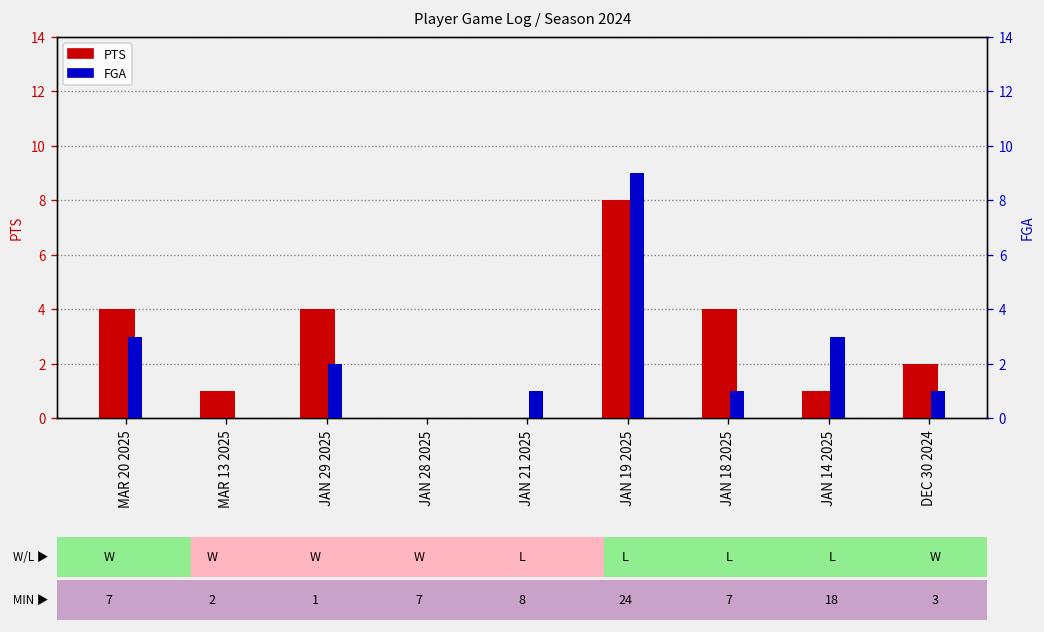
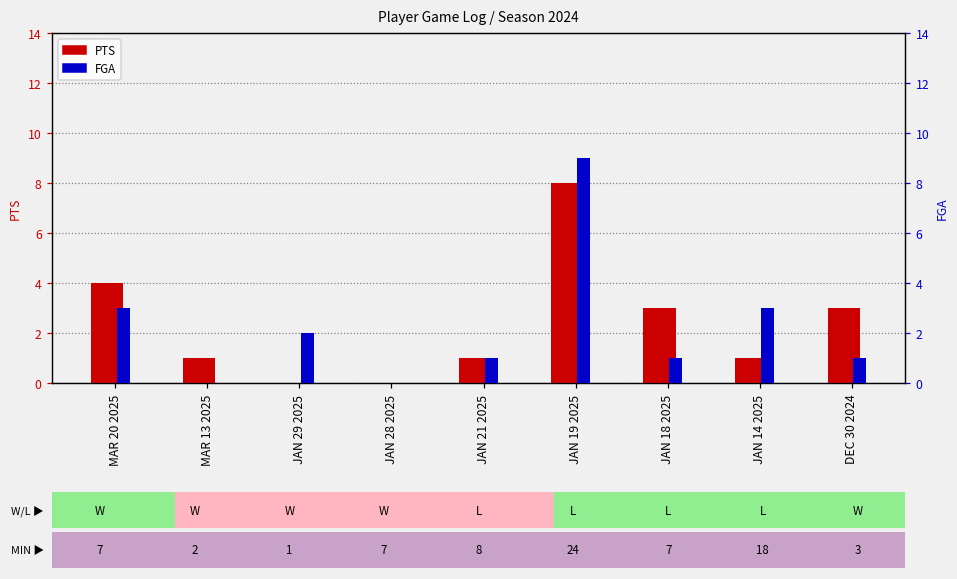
  {
    "PTS": {
      "MAR 20 2025": 4,
      "MAR 13 2025": 1,
-     "JAN 29 2025": 4,
+     "JAN 29 2025": 0,
      "JAN 28 2025": 0,
-     "JAN 21 2025": 0,
+     "JAN 21 2025": 1,
      "JAN 19 2025": 8,
-     "JAN 18 2025": 4,
+     "JAN 18 2025": 3,
      "JAN 14 2025": 1,
-     "DEC 30 2024": 2
+     "DEC 30 2024": 3
    },
    "FGA": {
      "MAR 20 2025": 3.0,
      "MAR 13 2025": 0.0,
      "JAN 29 2025": 2.0,
      "JAN 28 2025": 0.0,
      "JAN 21 2025": 1.0,
      "JAN 19 2025": 9.0,
      "JAN 18 2025": 1.0,
      "JAN 14 2025": 3.0,
      "DEC 30 2024": 1.0
    }
  }
